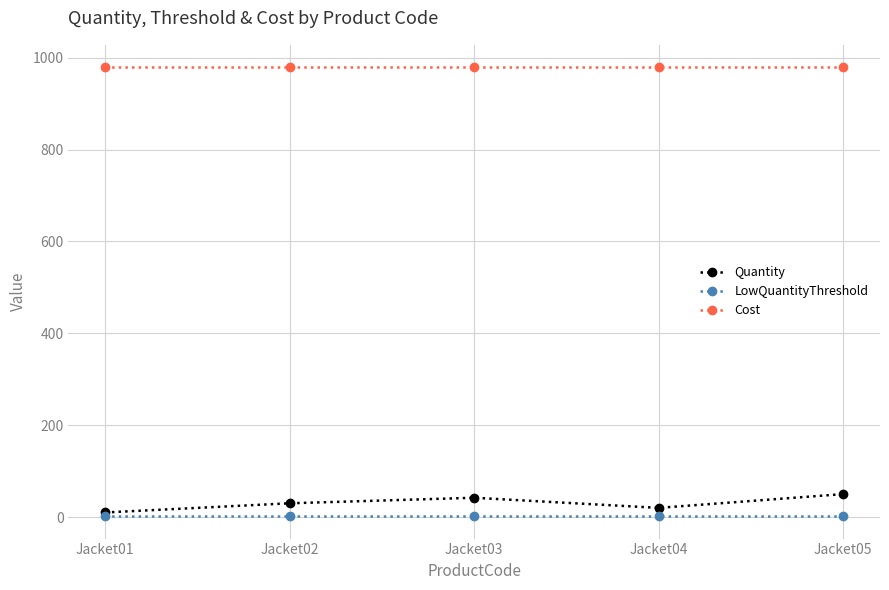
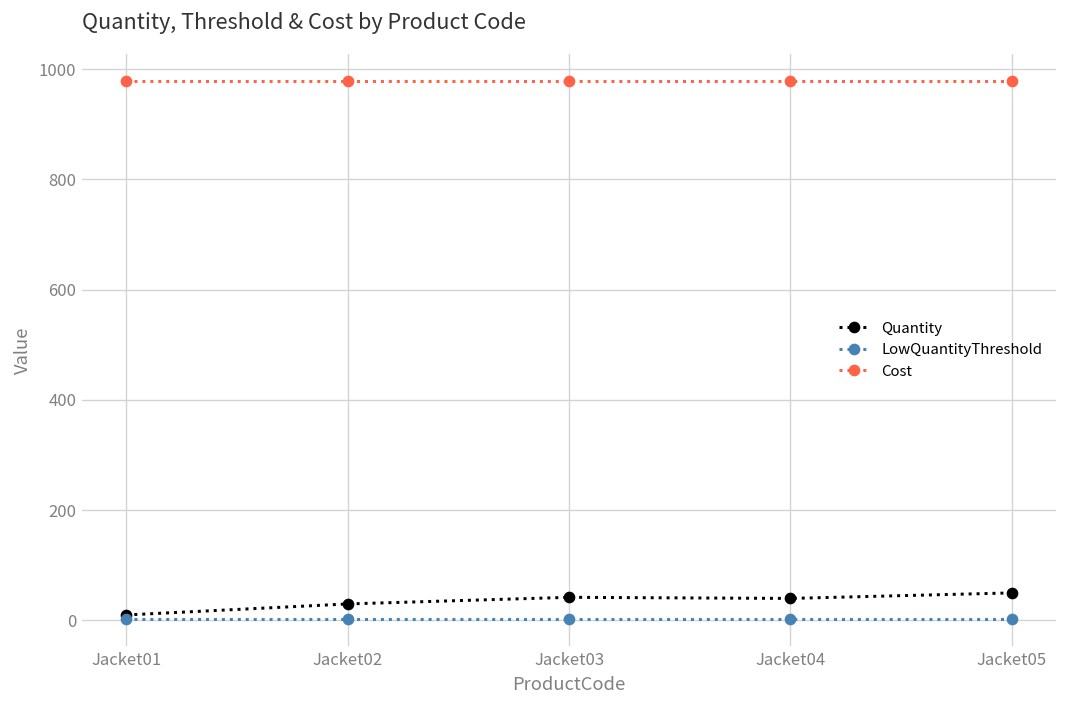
  {
    "Quantity": {
      "Jacket01": 10,
      "Jacket02": 30,
      "Jacket03": 40,
-     "Jacket04": 20,
+     "Jacket04": 40,
      "Jacket05": 50
    },
    "LowQuantityThreshold": {
      "Jacket01": 0,
      "Jacket02": 0,
      "Jacket03": 0,
      "Jacket04": 0,
      "Jacket05": 0
    },
    "Cost": {
      "Jacket01": 980,
      "Jacket02": 980,
      "Jacket03": 980,
      "Jacket04": 980,
      "Jacket05": 980
    }
  }
